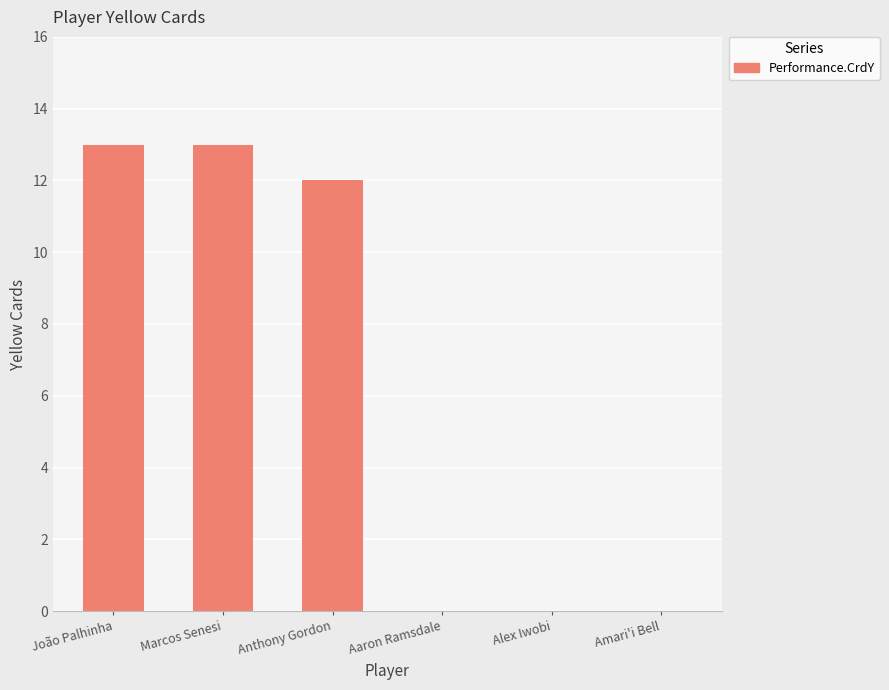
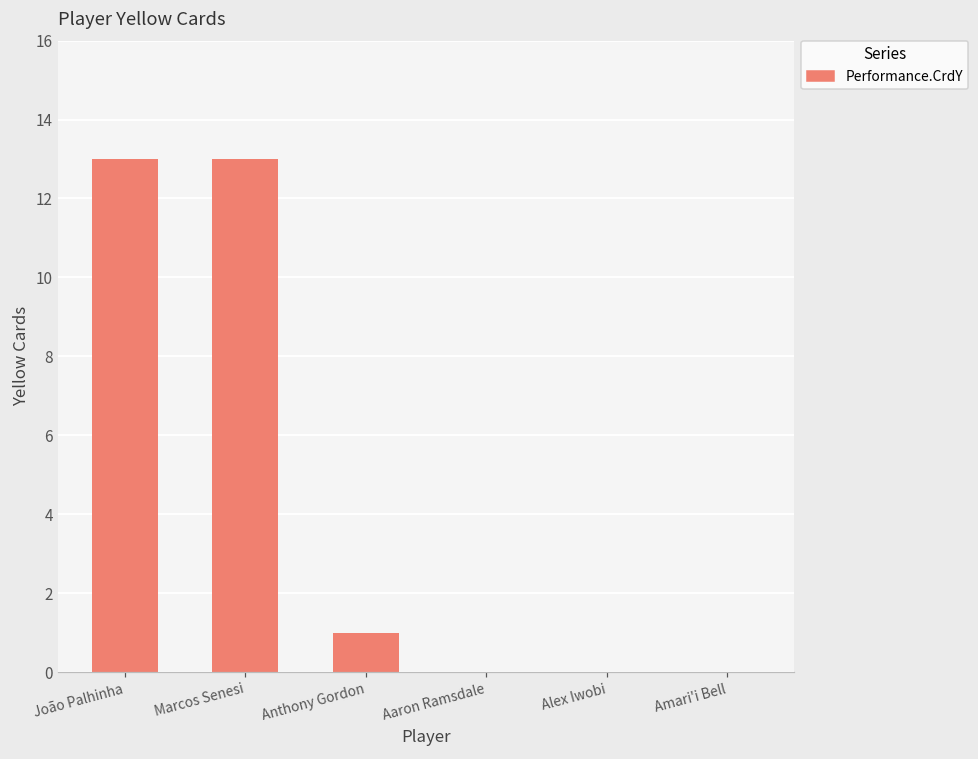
  {
    "João Palhinha": 13,
    "Marcos Senesi": 13,
-   "Anthony Gordon": 12,
+   "Anthony Gordon": 1,
    "Aaron Ramsdale": 0,
    "Alex Iwobi": 0,
    "Amari'i Bell": 0
  }
